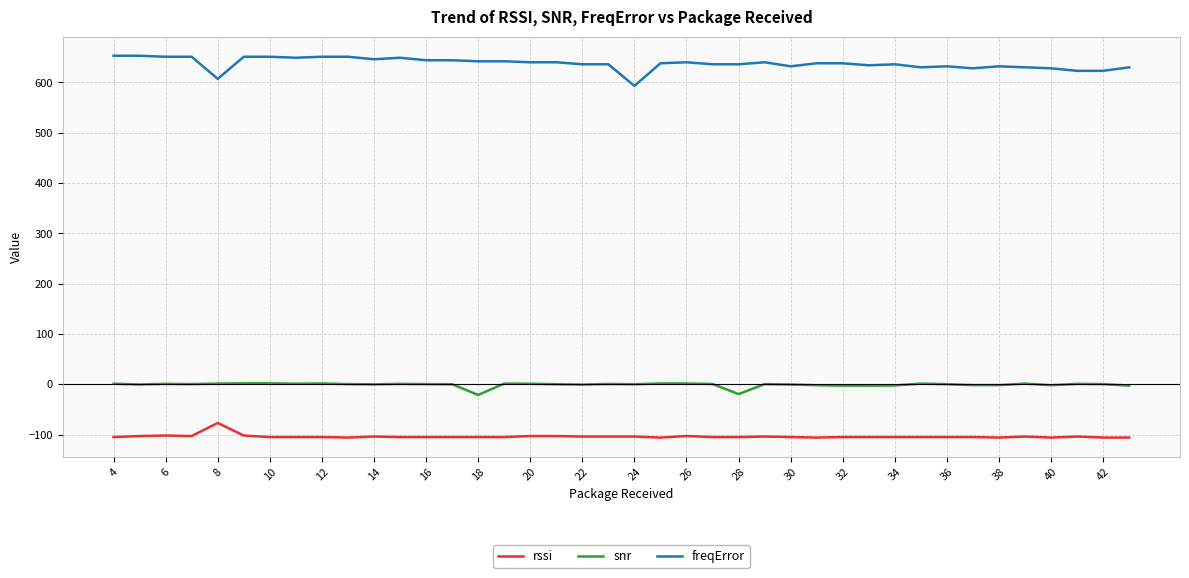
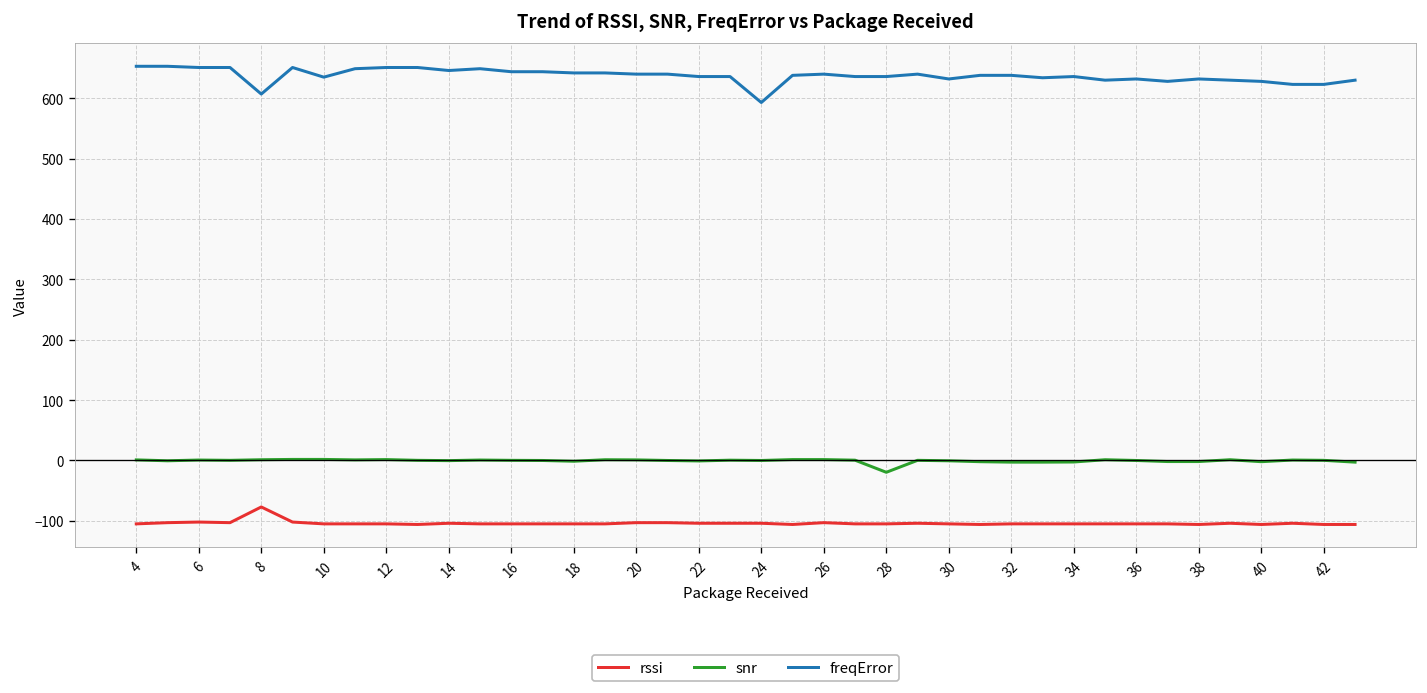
  {
    "rssi": {
      "4": -110,
      "6": -100,
      "8": -80,
      "10": -110,
      "12": -110,
      "14": -100,
      "16": -110,
      "18": -110,
      "20": -100,
      "22": -100,
      "24": -100,
      "26": -100,
      "28": -110,
      "30": -110,
      "32": -110,
      "34": -110,
      "36": -110,
      "38": -110,
      "40": -110,
      "42": -110
    },
    "snr": {
      "4": 0,
      "6": 0,
      "8": 0,
      "10": 0,
      "12": 0,
      "14": 0,
      "16": 0,
-     "18": -20,
+     "18": 0,
      "20": 0,
      "22": 0,
      "24": 0,
      "26": 0,
      "28": -20,
      "30": 0,
      "32": 0,
      "34": 0,
      "36": 0,
      "38": 0,
      "40": 0,
      "42": 0
    },
    "freqError": {
      "4": 650,
      "6": 650,
      "8": 610,
-     "10": 650,
+     "10": 640,
      "12": 650,
      "14": 650,
      "16": 640,
      "18": 640,
      "20": 640,
      "22": 640,
      "24": 590,
      "26": 640,
      "28": 640,
      "30": 630,
      "32": 640,
      "34": 640,
      "36": 630,
      "38": 630,
      "40": 630,
      "42": 620
    }
  }
